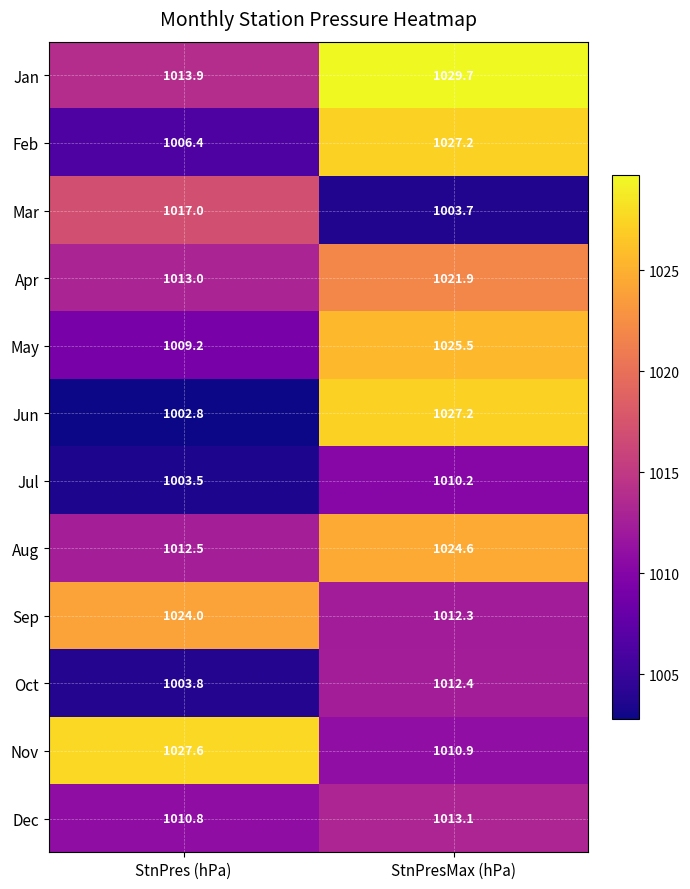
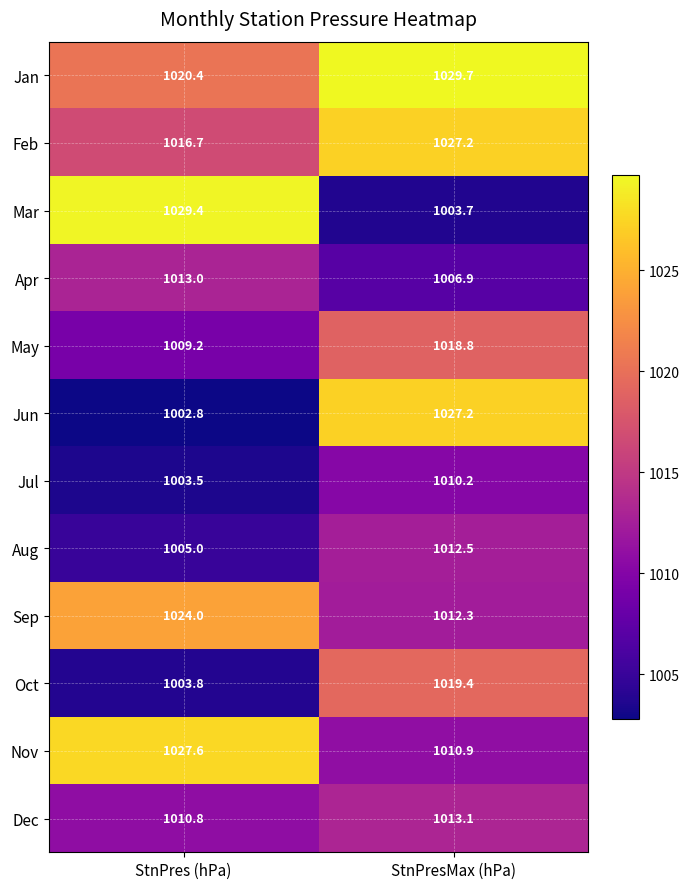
  {
    "Jan": {
-     "StnPres (hPa)": 1013.9,
+     "StnPres (hPa)": 1020.4,
      "StnPresMax (hPa)": 1029.7
    },
    "Feb": {
-     "StnPres (hPa)": 1006.4,
+     "StnPres (hPa)": 1016.7,
      "StnPresMax (hPa)": 1027.2
    },
    "Mar": {
-     "StnPres (hPa)": 1017.0,
+     "StnPres (hPa)": 1029.4,
      "StnPresMax (hPa)": 1003.7
    },
    "Apr": {
      "StnPres (hPa)": 1013.0,
-     "StnPresMax (hPa)": 1021.9
+     "StnPresMax (hPa)": 1006.9
    },
    "May": {
      "StnPres (hPa)": 1009.2,
-     "StnPresMax (hPa)": 1025.5
+     "StnPresMax (hPa)": 1018.8
    },
    "Jun": {
      "StnPres (hPa)": 1002.8,
      "StnPresMax (hPa)": 1027.2
    },
    "Jul": {
      "StnPres (hPa)": 1003.5,
      "StnPresMax (hPa)": 1010.2
    },
    "Aug": {
-     "StnPres (hPa)": 1012.5,
-     "StnPresMax (hPa)": 1024.6
+     "StnPres (hPa)": 1005.0,
+     "StnPresMax (hPa)": 1012.5
    },
    "Sep": {
      "StnPres (hPa)": 1024.0,
      "StnPresMax (hPa)": 1012.3
    },
    "Oct": {
      "StnPres (hPa)": 1003.8,
-     "StnPresMax (hPa)": 1012.4
+     "StnPresMax (hPa)": 1019.4
    },
    "Nov": {
      "StnPres (hPa)": 1027.6,
      "StnPresMax (hPa)": 1010.9
    },
    "Dec": {
      "StnPres (hPa)": 1010.8,
      "StnPresMax (hPa)": 1013.1
    }
  }
